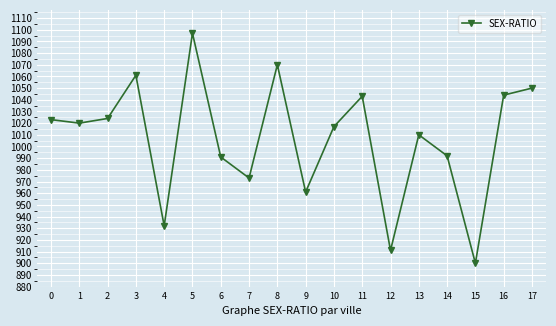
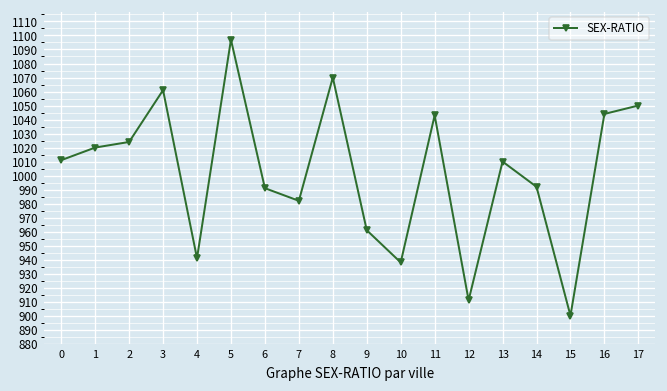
  {
-   "0": 1023,
+   "0": 1011,
    "1": 1020,
    "2": 1024,
    "3": 1061,
-   "4": 932,
+   "4": 941,
    "5": 1097,
    "6": 991,
-   "7": 973,
+   "7": 982,
    "8": 1070,
    "9": 961,
-   "10": 1017,
+   "10": 938,
    "11": 1043,
    "12": 911,
    "13": 1010,
    "14": 992,
    "15": 900,
    "16": 1044,
    "17": 1050
  }
